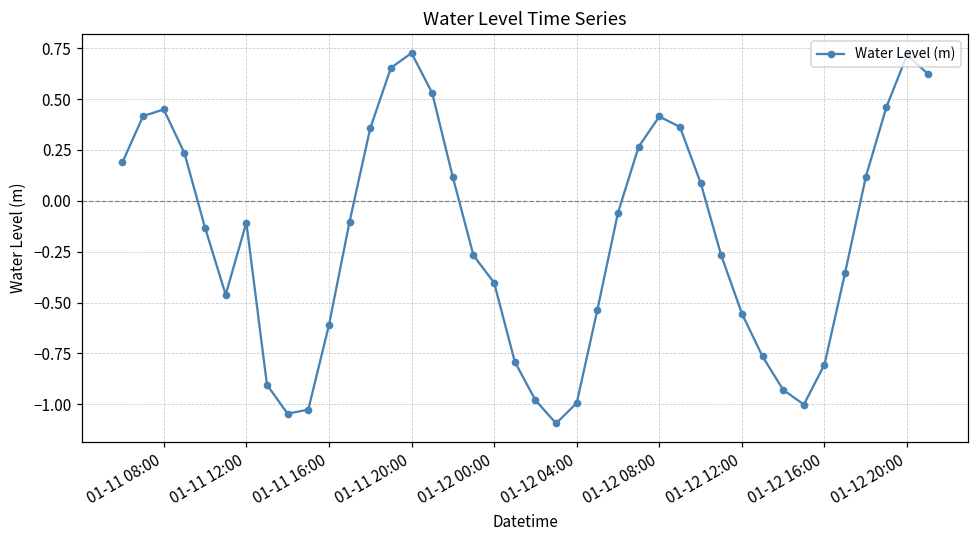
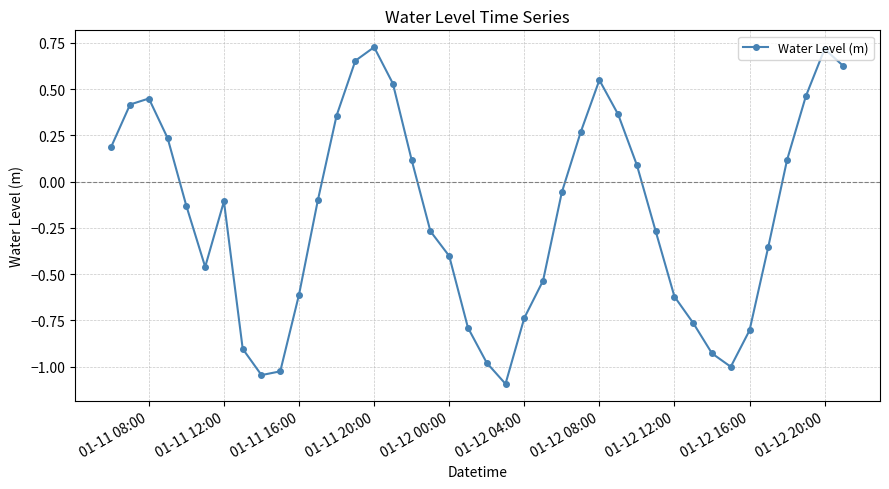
  {
    "01-11 08:00": 0.45,
    "01-11 12:00": -0.11,
    "01-11 16:00": -0.61,
    "01-11 20:00": 0.73,
    "01-12 00:00": -0.40,
-   "01-12 04:00": -0.99,
-   "01-12 08:00": 0.41,
-   "01-12 12:00": -0.55,
+   "01-12 04:00": -0.74,
+   "01-12 08:00": 0.55,
+   "01-12 12:00": -0.62,
    "01-12 16:00": -0.80
  }
